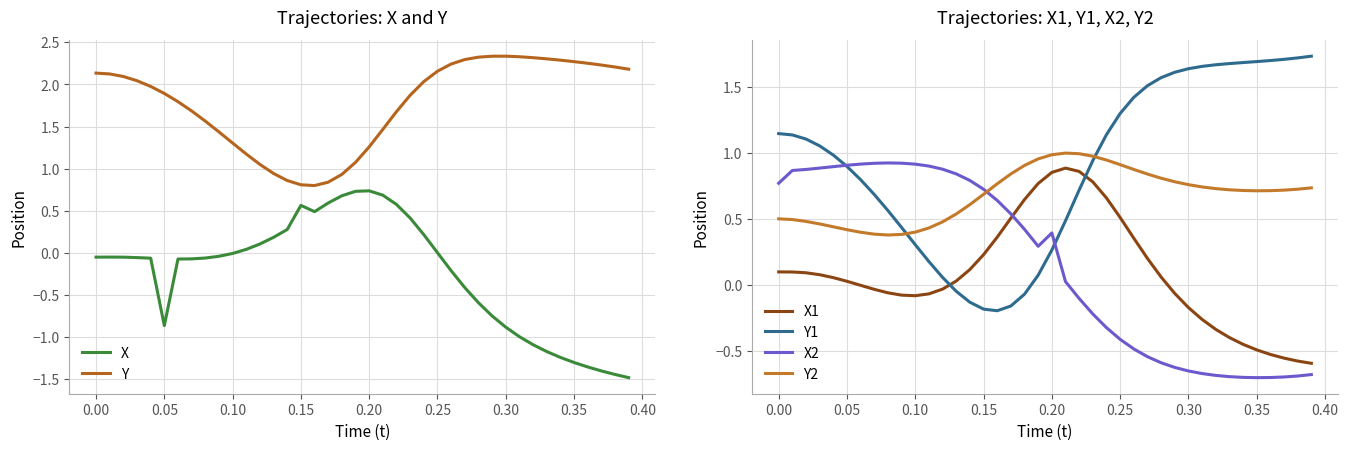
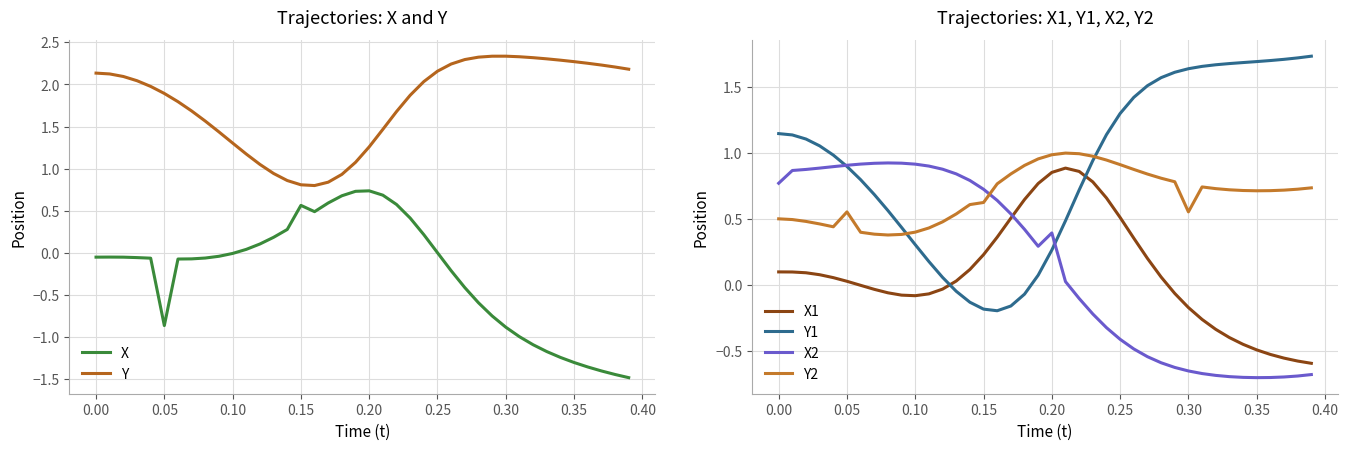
  {
    "Trajectories: X and Y": {
      "X": {
        "0.00": -0.1,
        "0.05": -0.9,
        "0.10": 0.0,
        "0.15": 0.6,
        "0.20": 0.7,
        "0.25": 0.0,
        "0.30": -0.9,
        "0.35": -1.3
      },
      "Y": {
        "0.00": 2.1,
        "0.05": 1.9,
        "0.10": 1.3,
        "0.15": 0.8,
        "0.20": 1.3,
        "0.25": 2.2,
        "0.30": 2.3,
        "0.35": 2.3
      }
    },
    "Trajectories: X1, Y1, X2, Y2": {
      "X1": {
        "0.00": 0.10,
        "0.05": 0.03,
        "0.10": -0.08,
        "0.15": 0.23,
        "0.20": 0.85,
        "0.25": 0.51,
        "0.30": -0.17,
        "0.35": -0.49
      },
      "Y1": {
        "0.00": 1.15,
        "0.10": 0.31,
        "0.15": -0.18,
        "0.20": 0.27,
        "0.25": 1.30,
        "0.30": 1.64,
        "0.35": 1.69
      },
      "X2": {
        "0.00": 0.77,
        "0.10": 0.92,
        "0.15": 0.73,
        "0.20": 0.40,
        "0.25": -0.41,
        "0.30": -0.65,
        "0.35": -0.70
      },
      "Y2": {
        "0.00": 0.50,
-       "0.05": 0.42,
+       "0.05": 0.55,
        "0.10": 0.40,
-       "0.15": 0.69,
+       "0.15": 0.63,
        "0.20": 0.99,
        "0.25": 0.91,
-       "0.30": 0.76,
+       "0.30": 0.55,
        "0.35": 0.71
      }
    }
  }
